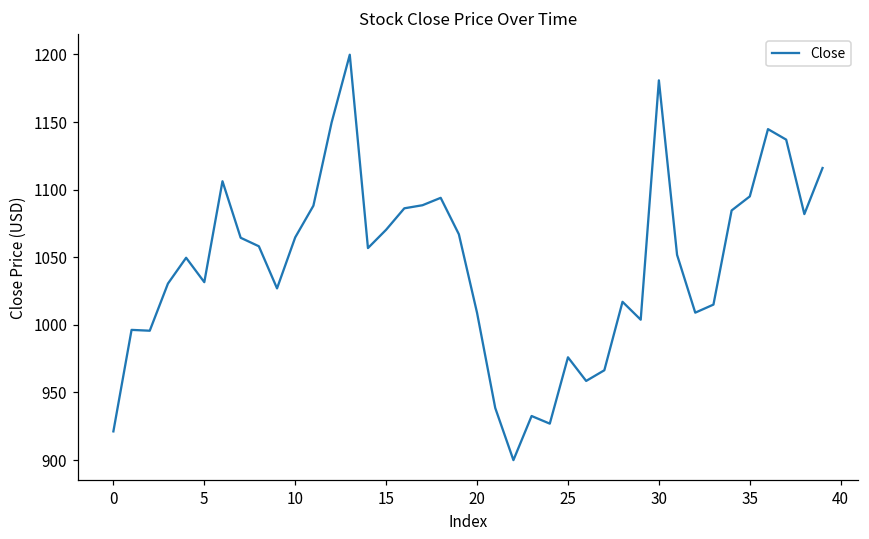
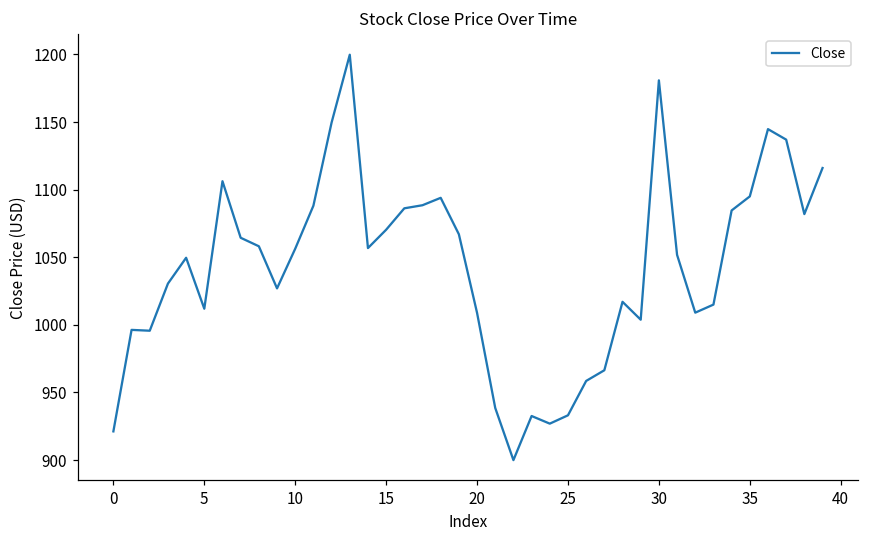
  {
    "0": 921,
-   "5": 1032,
-   "10": 1065,
+   "5": 1012,
+   "10": 1056,
    "15": 1070,
    "20": 1009,
-   "25": 976,
+   "25": 933,
    "30": 1181,
    "35": 1095
  }
